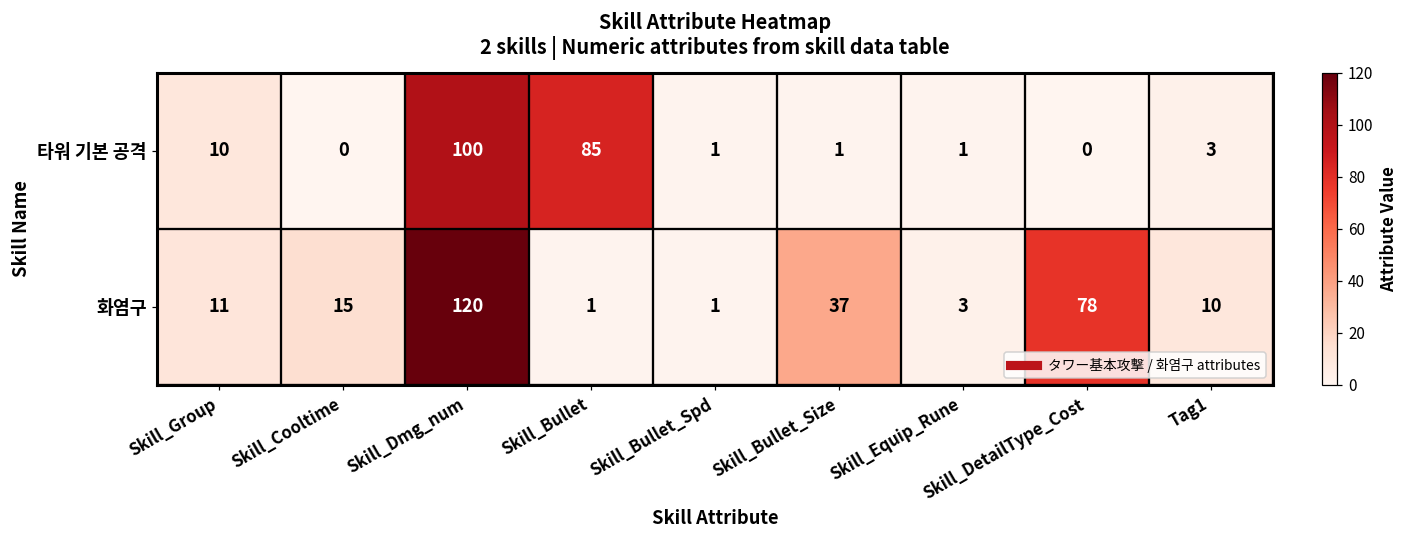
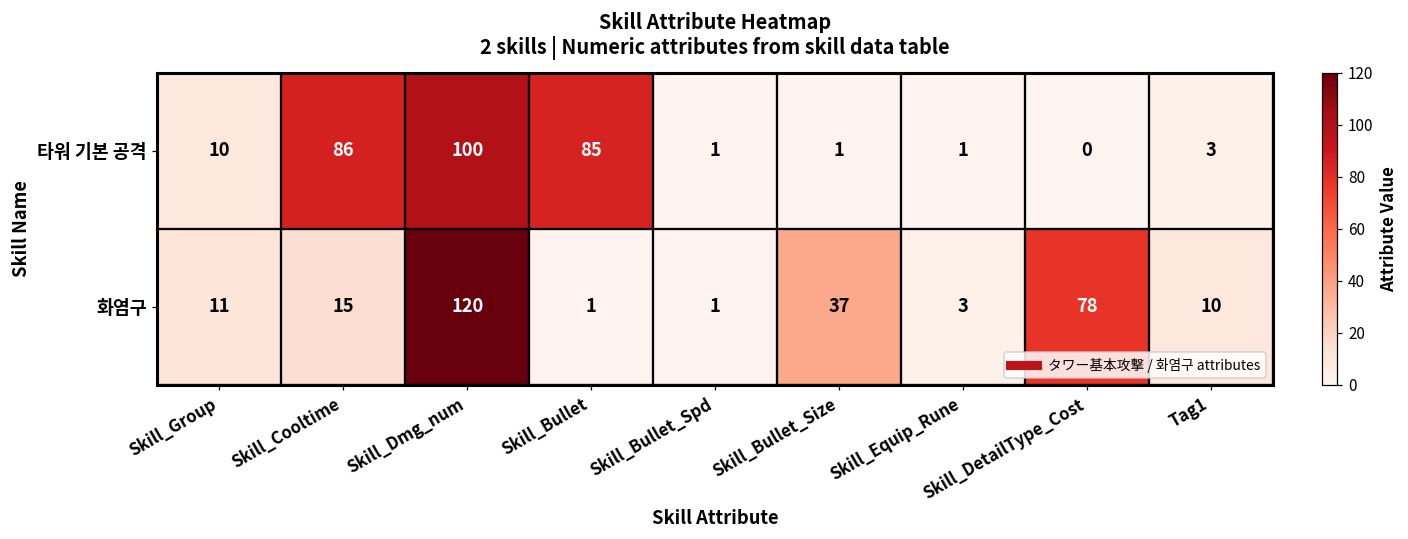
  {
    "타워 기본 공격": {
-     "Skill_Cooltime": 0
+     "Skill_Cooltime": 86
    }
  }
